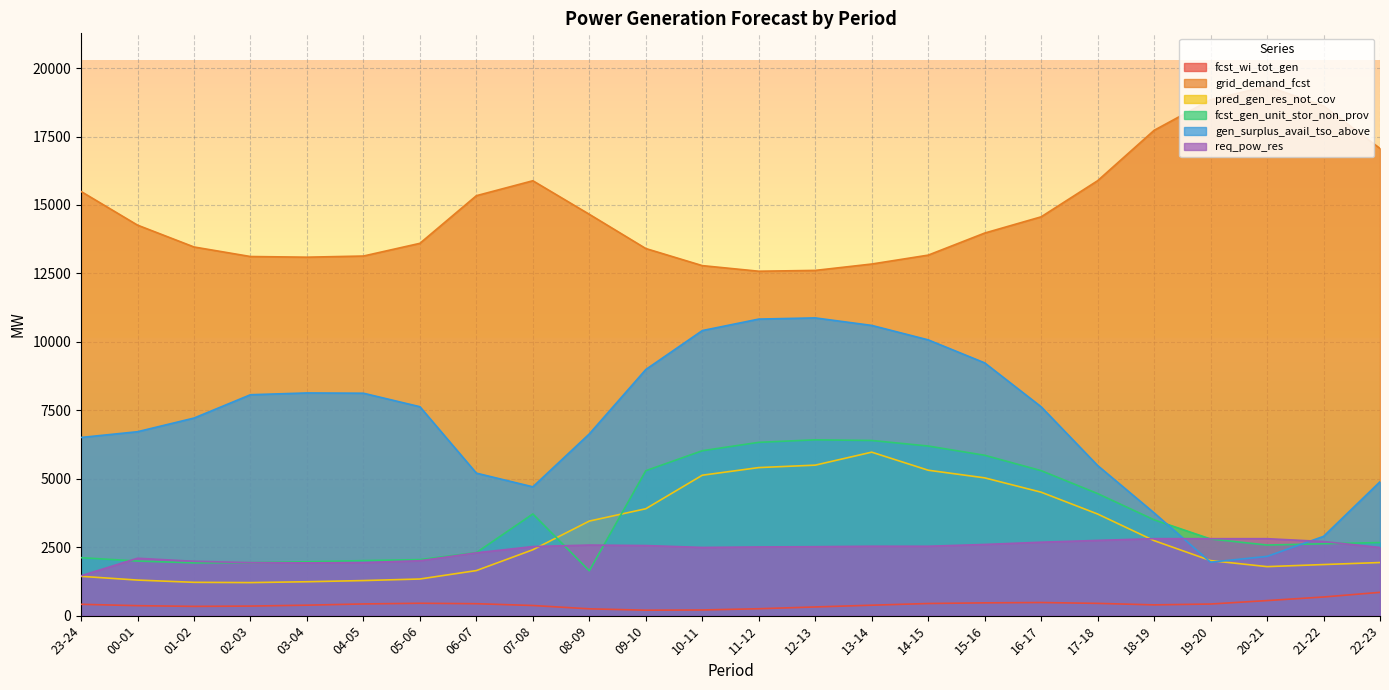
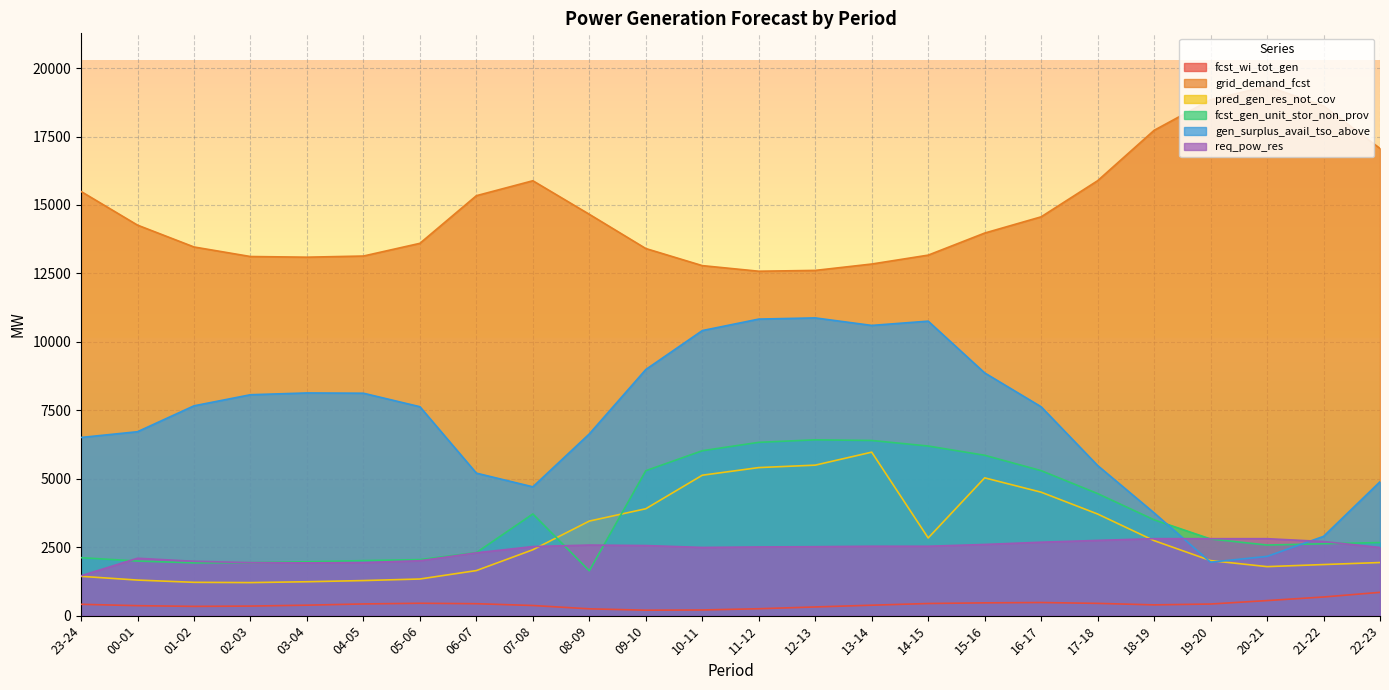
  {
    "pred_gen_res_not_cov": {
      "00-01": 1300,
      "01-02": 1200,
      "02-03": 1200,
      "03-04": 1200,
      "04-05": 1300,
      "05-06": 1300,
      "06-07": 1600,
      "07-08": 2400,
      "08-09": 3500,
      "09-10": 3900,
      "10-11": 5100,
      "11-12": 5400,
      "12-13": 5500,
      "13-14": 6000,
-     "14-15": 5300,
+     "14-15": 2800,
      "15-16": 5000,
      "16-17": 4500,
      "17-18": 3700,
      "20-21": 1800,
      "21-22": 1900,
      "22-23": 1900
    },
    "fcst_gen_unit_stor_non_prov": {
      "23-24": 2100,
      "00-01": 2000,
      "07-08": 3700,
      "08-09": 1600,
      "09-10": 5300,
      "10-11": 6000,
      "11-12": 6300,
      "12-13": 6400,
      "13-14": 6400,
      "14-15": 6200,
      "15-16": 5900,
      "16-17": 5300,
      "17-18": 4500,
      "18-19": 3500,
      "20-21": 2600,
      "22-23": 2700
    },
    "gen_surplus_avail_tso_above": {
      "23-24": 6500,
      "00-01": 6700,
-     "01-02": 7200,
+     "01-02": 7700,
      "02-03": 8100,
      "03-04": 8100,
      "04-05": 8100,
      "05-06": 7600,
      "06-07": 5200,
      "07-08": 4700,
      "08-09": 6600,
      "09-10": 9000,
      "10-11": 10400,
      "11-12": 10800,
      "12-13": 10900,
      "13-14": 10600,
-     "14-15": 10100,
-     "15-16": 9200,
+     "14-15": 10800,
+     "15-16": 8900,
      "16-17": 7600,
      "17-18": 5500,
      "18-19": 3800,
      "20-21": 2200,
      "21-22": 2900,
      "22-23": 4900
    },
    "req_pow_res": {
      "00-01": 2100,
      "07-08": 2500,
      "08-09": 2600,
      "09-10": 2600,
      "10-11": 2500,
      "11-12": 2500,
      "12-13": 2500,
      "13-14": 2500,
      "14-15": 2500,
      "15-16": 2600,
      "16-17": 2700,
      "17-18": 2700,
      "20-21": 2800,
      "22-23": 2500
    }
  }
